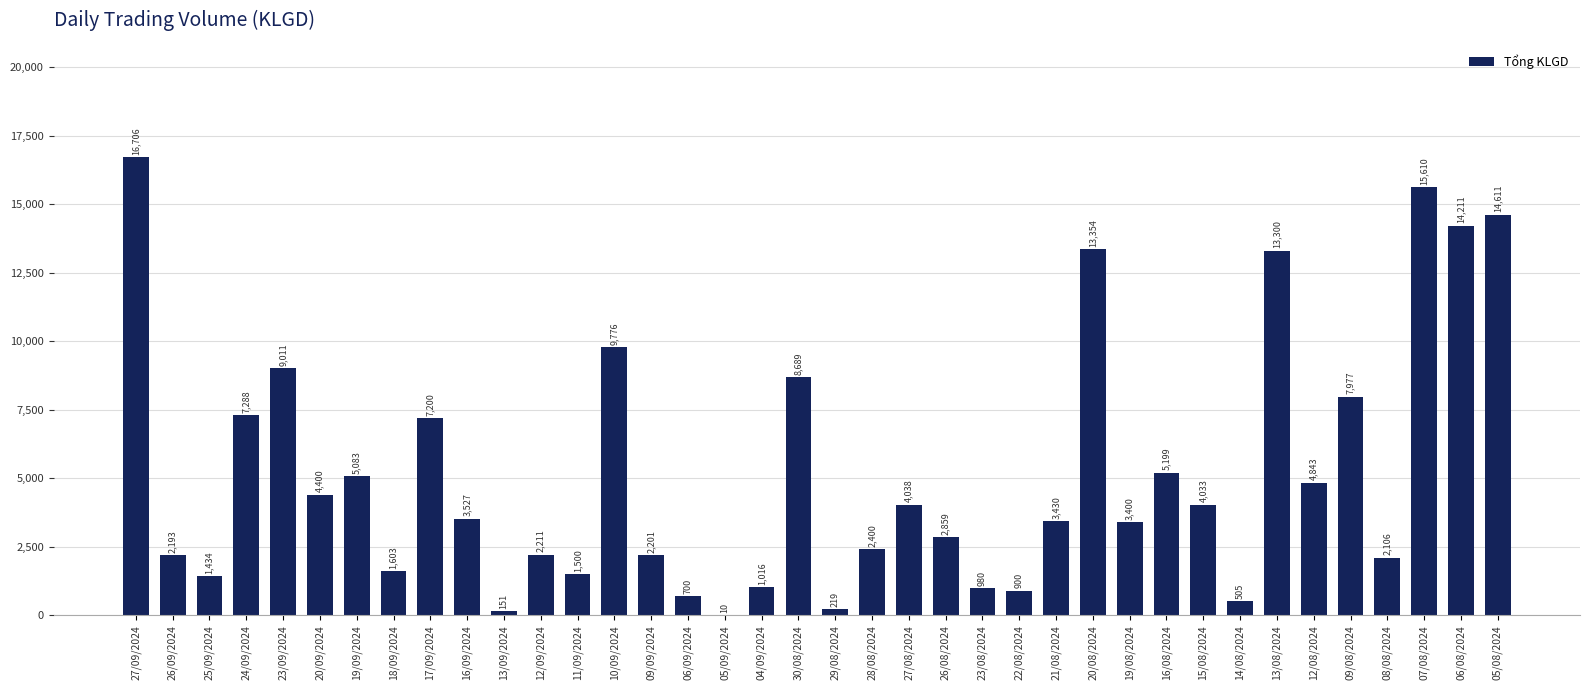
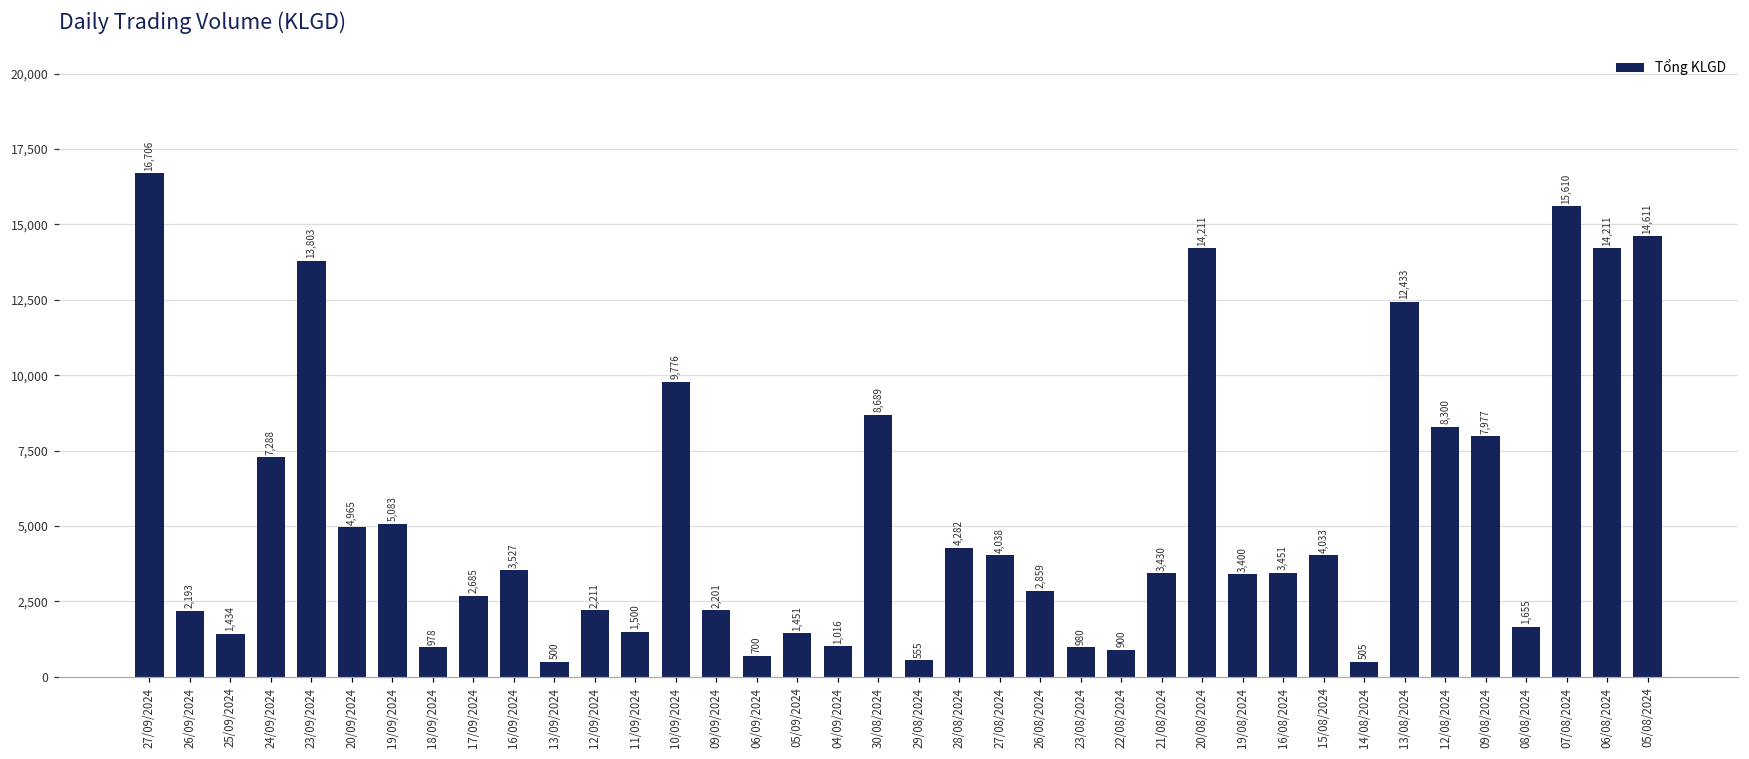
  {
    "27/09/2024": "16,706",
    "26/09/2024": "2,193",
    "25/09/2024": "1,434",
    "24/09/2024": "7,288",
-   "23/09/2024": "9,011",
-   "20/09/2024": "4,400",
+   "23/09/2024": "13,803",
+   "20/09/2024": "4,965",
    "19/09/2024": "5,083",
-   "18/09/2024": "1,603",
-   "17/09/2024": "7,200",
+   "18/09/2024": "978",
+   "17/09/2024": "2,685",
    "16/09/2024": "3,527",
-   "13/09/2024": "151",
+   "13/09/2024": "500",
    "12/09/2024": "2,211",
    "11/09/2024": "1,500",
    "10/09/2024": "9,776",
    "09/09/2024": "2,201",
    "06/09/2024": "700",
-   "05/09/2024": "10",
+   "05/09/2024": "1,451",
    "04/09/2024": "1,016",
    "30/08/2024": "8,689",
-   "29/08/2024": "219",
-   "28/08/2024": "2,400",
+   "29/08/2024": "555",
+   "28/08/2024": "4,282",
    "27/08/2024": "4,038",
    "26/08/2024": "2,859",
    "23/08/2024": "980",
    "22/08/2024": "900",
    "21/08/2024": "3,430",
-   "20/08/2024": "13,354",
+   "20/08/2024": "14,211",
    "19/08/2024": "3,400",
-   "16/08/2024": "5,199",
+   "16/08/2024": "3,451",
    "15/08/2024": "4,033",
    "14/08/2024": "505",
-   "13/08/2024": "13,300",
-   "12/08/2024": "4,843",
+   "13/08/2024": "12,433",
+   "12/08/2024": "8,300",
    "09/08/2024": "7,977",
-   "08/08/2024": "2,106",
+   "08/08/2024": "1,655",
    "07/08/2024": "15,610",
    "06/08/2024": "14,211",
    "05/08/2024": "14,611"
  }
